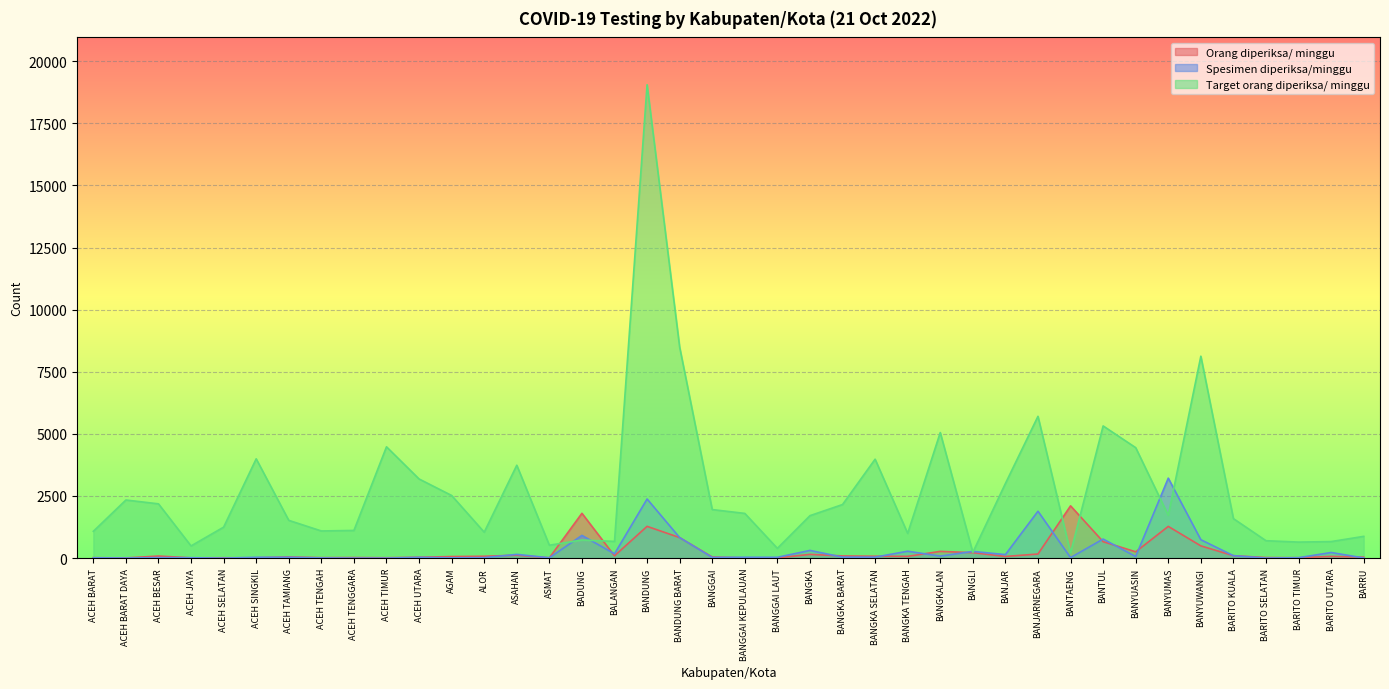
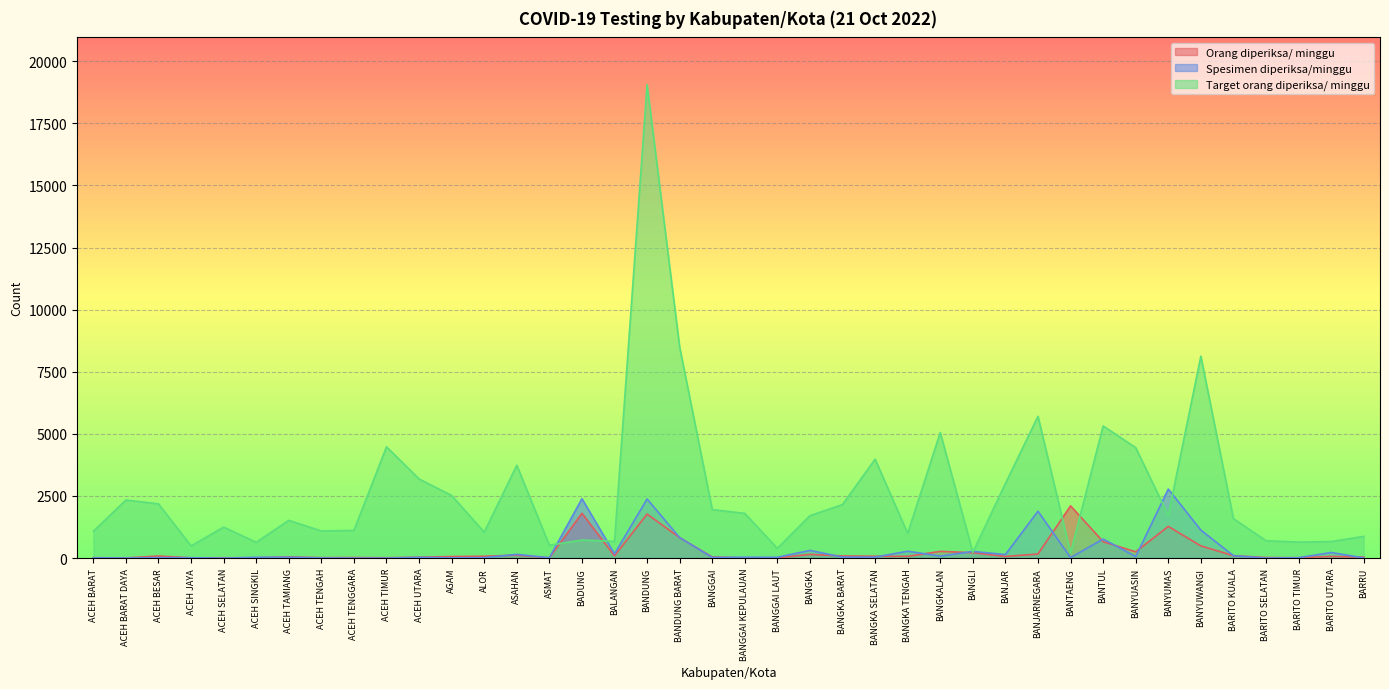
  {
    "Orang diperiksa/ minggu": {
      "BADUNG": 1800,
-     "BANDUNG": 1300,
+     "BANDUNG": 1800,
      "BANGKA": 200,
      "BANGKA TENGAH": 100,
      "BANGKALAN": 300,
      "BANJARNEGARA": 200,
      "BANTAENG": 2100,
      "BANTUL": 700,
      "BANYUASIN": 300,
      "BANYUMAS": 1300,
      "BANYUWANGI": 500,
      "BARITO UTARA": 100
    },
    "Spesimen diperiksa/minggu": {
-     "BADUNG": 900,
+     "BADUNG": 2400,
      "BANDUNG": 2400,
      "BANGKA": 300,
      "BANGKA TENGAH": 300,
      "BANGKALAN": 100,
      "BANJARNEGARA": 1900,
      "BANTAENG": 0,
      "BANTUL": 800,
      "BANYUASIN": 100,
-     "BANYUMAS": 3200,
-     "BANYUWANGI": 700,
+     "BANYUMAS": 2800,
+     "BANYUWANGI": 1100,
      "BARITO UTARA": 200
    },
    "Target orang diperiksa/ minggu": {
      "ACEH BARAT": 1100,
      "ACEH BARAT DAYA": 2300,
      "ACEH BESAR": 2200,
      "ACEH JAYA": 500,
      "ACEH SELATAN": 1200,
-     "ACEH SINGKIL": 4000,
+     "ACEH SINGKIL": 600,
      "ACEH TAMIANG": 1500,
      "ACEH TENGAH": 1100,
      "ACEH TENGGARA": 1100,
      "ACEH TIMUR": 4500,
      "ACEH UTARA": 3200,
      "AGAM": 2500,
      "ALOR": 1000,
      "ASAHAN": 3700,
      "ASMAT": 500,
      "BADUNG": 700,
      "BALANGAN": 700,
      "BANDUNG": 19100,
      "BANDUNG BARAT": 8500,
      "BANGGAI": 2000,
      "BANGGAI KEPULAUAN": 1800,
      "BANGGAI LAUT": 400,
      "BANGKA": 1700,
      "BANGKA BARAT": 2200,
      "BANGKA SELATAN": 4000,
      "BANGKA TENGAH": 1000,
      "BANGKALAN": 5100,
      "BANJAR": 3000,
      "BANJARNEGARA": 5700,
      "BANTAENG": 200,
      "BANTUL": 5300,
      "BANYUASIN": 4400,
      "BANYUMAS": 1700,
      "BANYUWANGI": 8100,
      "BARITO KUALA": 1600,
      "BARITO SELATAN": 700,
      "BARITO TIMUR": 600,
      "BARITO UTARA": 700,
      "BARRU": 900
    }
  }
